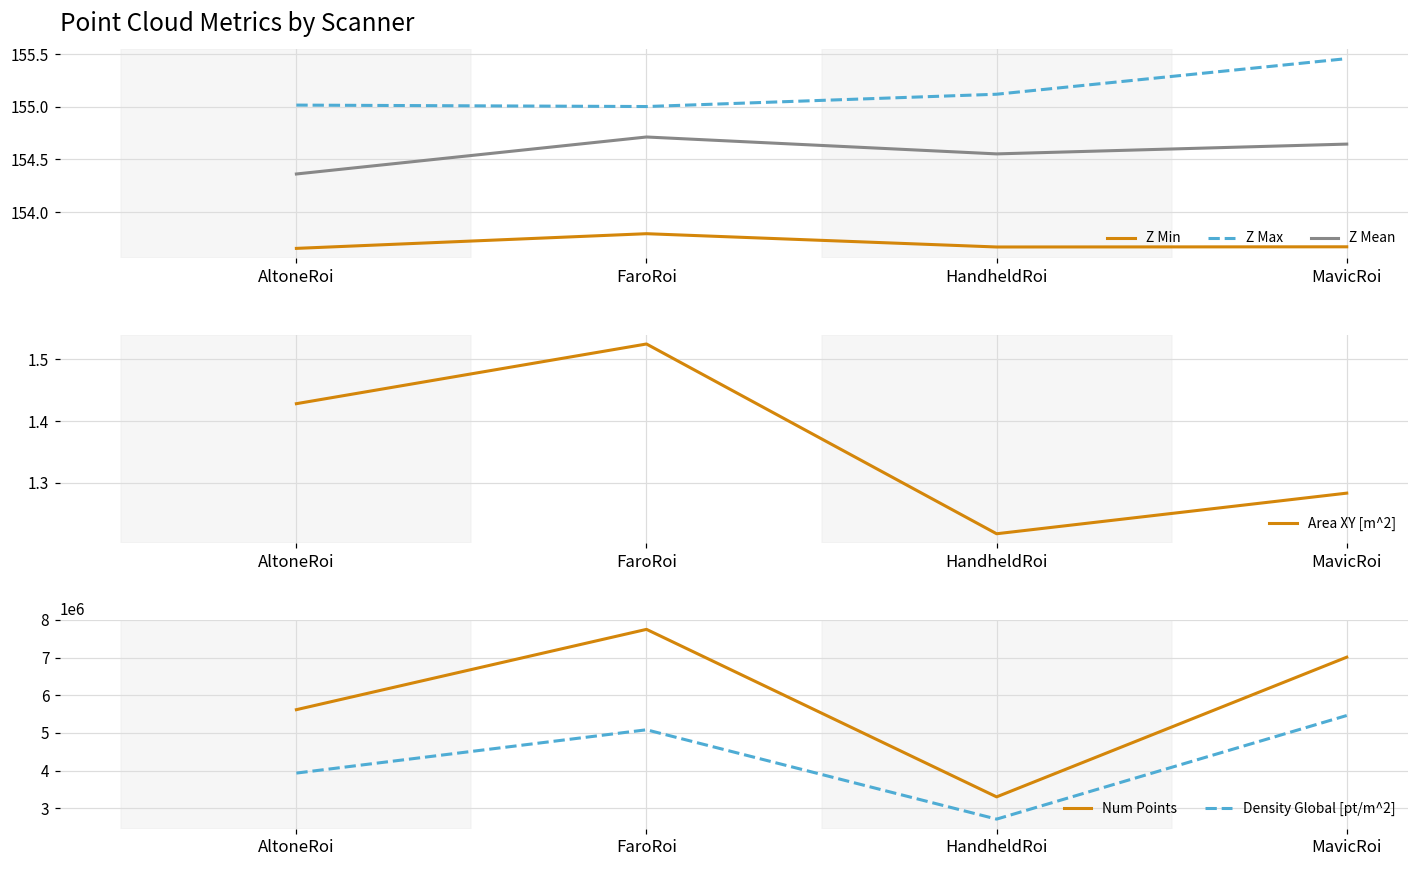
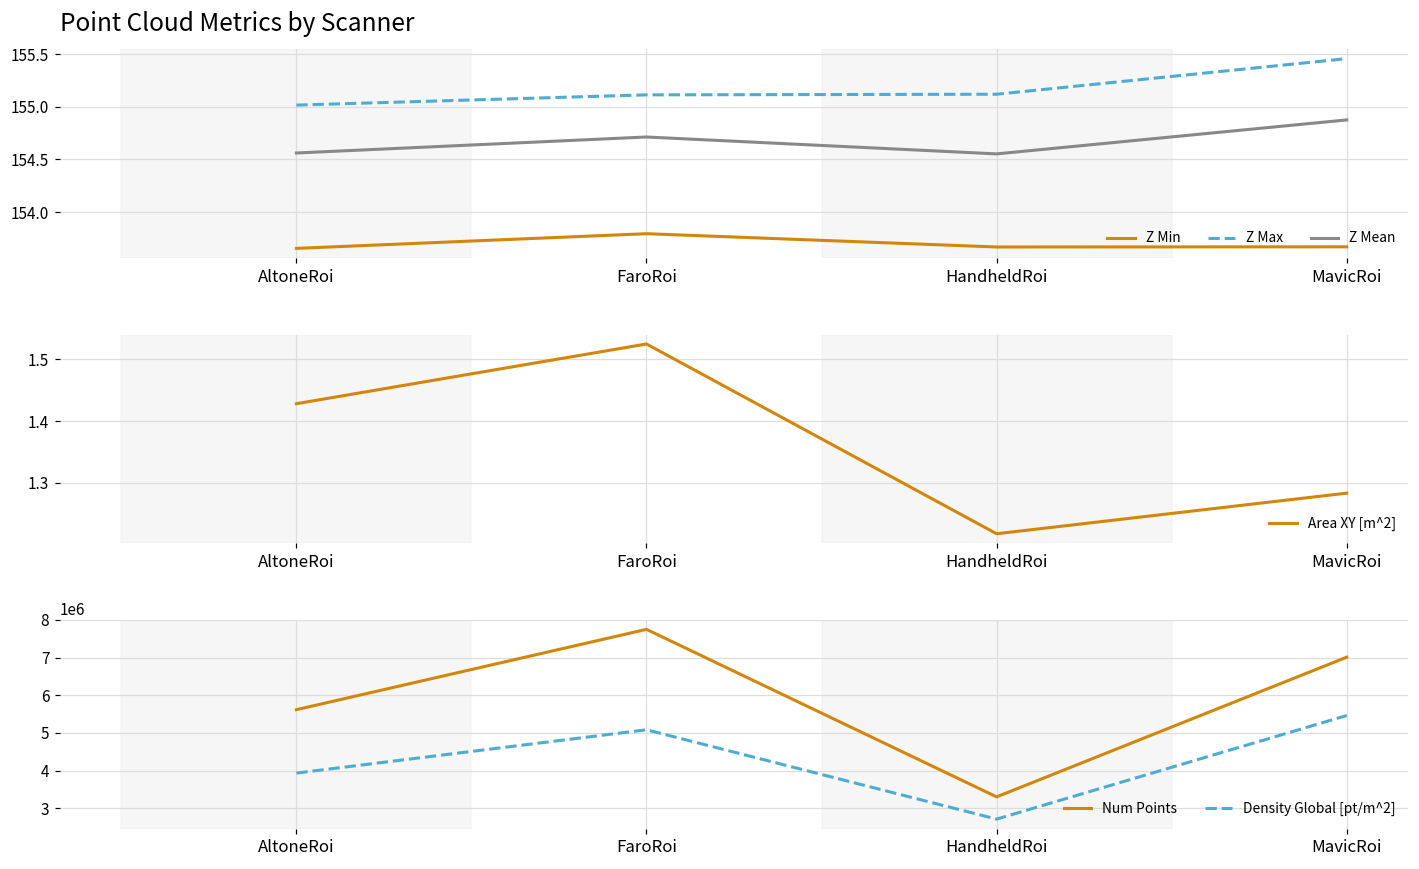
  {
    "Point Cloud Metrics by Scanner": {
      "Z Min": {
        "AltoneRoi": 153.7,
        "FaroRoi": 153.8,
        "HandheldRoi": 153.7,
        "MavicRoi": 153.7
      },
      "Z Max": {
        "AltoneRoi": 155.0,
-       "FaroRoi": 155.0,
+       "FaroRoi": 155.1,
        "HandheldRoi": 155.1,
        "MavicRoi": 155.5
      },
      "Z Mean": {
-       "AltoneRoi": 154.4,
+       "AltoneRoi": 154.6,
        "FaroRoi": 154.7,
        "HandheldRoi": 154.6,
-       "MavicRoi": 154.6
+       "MavicRoi": 154.9
      }
    }
  }
